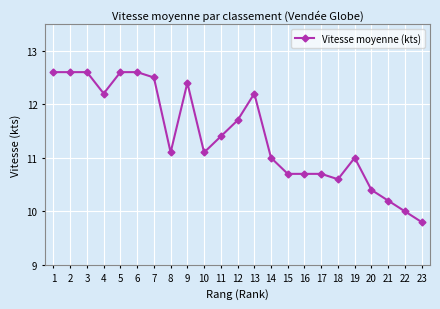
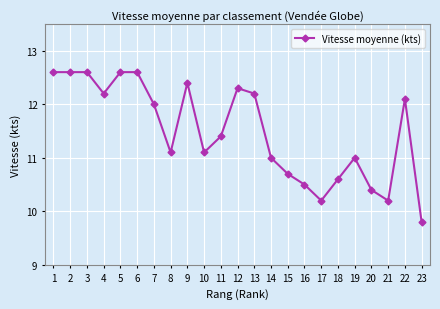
  {
    "1": 12.6,
    "2": 12.6,
    "3": 12.6,
    "4": 12.2,
    "5": 12.6,
    "6": 12.6,
-   "7": 12.5,
+   "7": 12.0,
    "8": 11.1,
    "9": 12.4,
    "10": 11.1,
    "11": 11.4,
-   "12": 11.7,
+   "12": 12.3,
    "13": 12.2,
    "14": 11.0,
    "15": 10.7,
-   "16": 10.7,
-   "17": 10.7,
+   "16": 10.5,
+   "17": 10.2,
    "18": 10.6,
    "19": 11.0,
    "20": 10.4,
    "21": 10.2,
-   "22": 10.0,
+   "22": 12.1,
    "23": 9.8
  }
